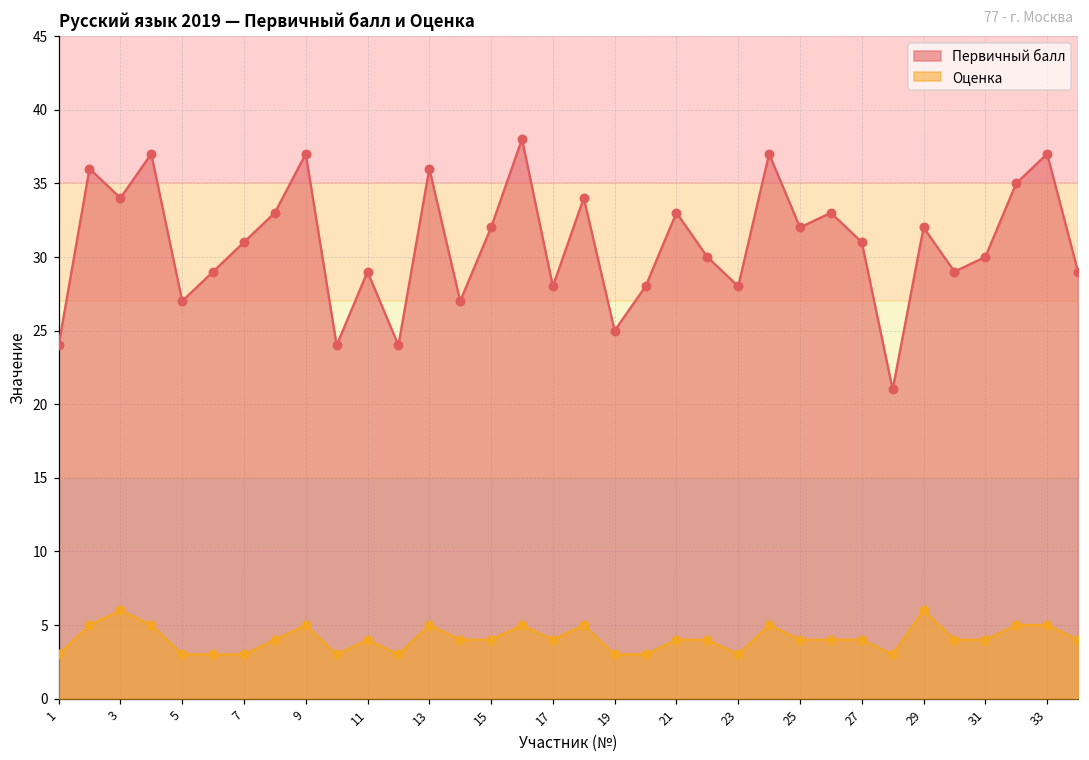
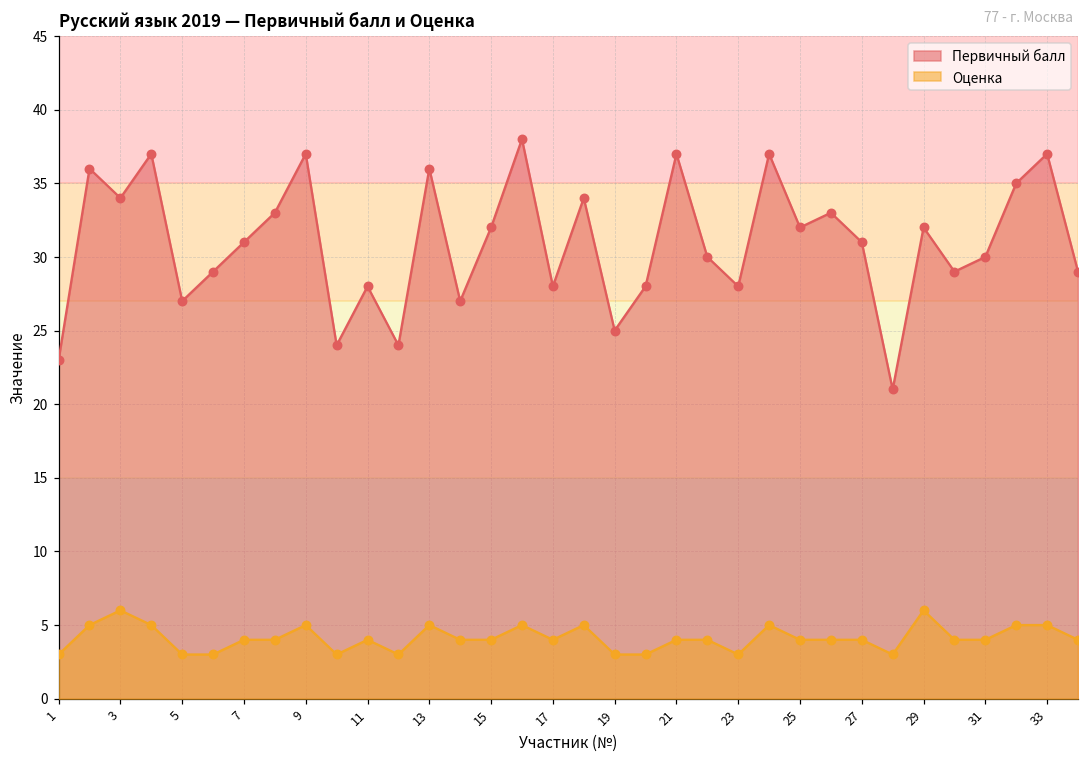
  {
    "Первичный балл": {
-     "1": 24,
+     "1": 23,
      "3": 34,
      "5": 27,
      "7": 31,
      "9": 37,
-     "11": 29,
+     "11": 28,
      "13": 36,
      "15": 32,
      "17": 28,
      "19": 25,
-     "21": 33,
+     "21": 37,
      "23": 28,
      "25": 32,
      "27": 31,
      "29": 32,
      "31": 30,
      "33": 37
    },
    "Оценка": {
      "1": 3,
      "3": 6,
      "5": 3,
-     "7": 3,
+     "7": 4,
      "9": 5,
      "11": 4,
      "13": 5,
      "15": 4,
      "17": 4,
      "19": 3,
      "21": 4,
      "23": 3,
      "25": 4,
      "27": 4,
      "29": 6,
      "31": 4,
      "33": 5
    }
  }
